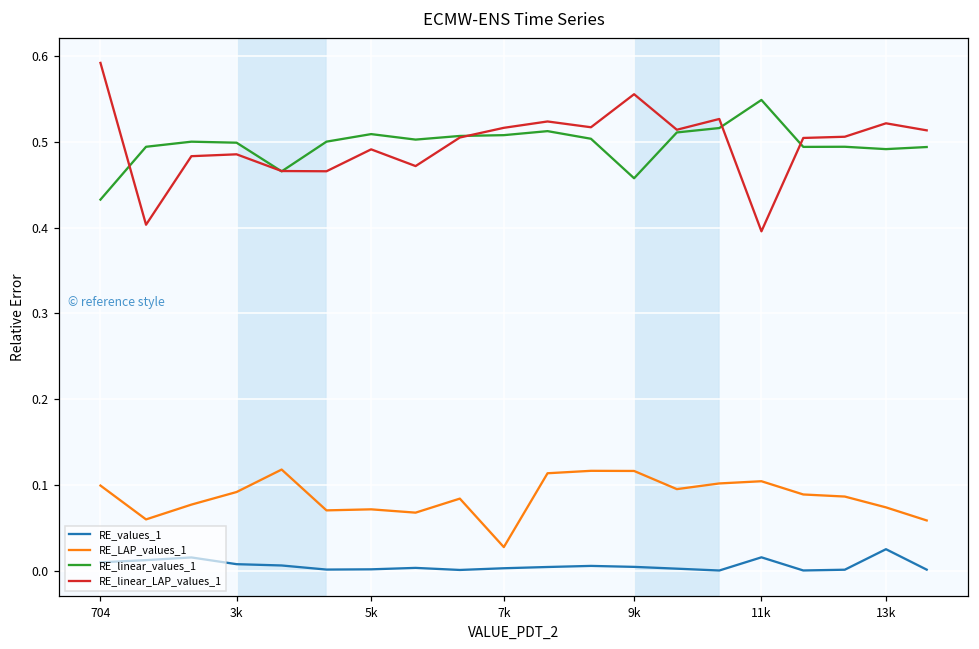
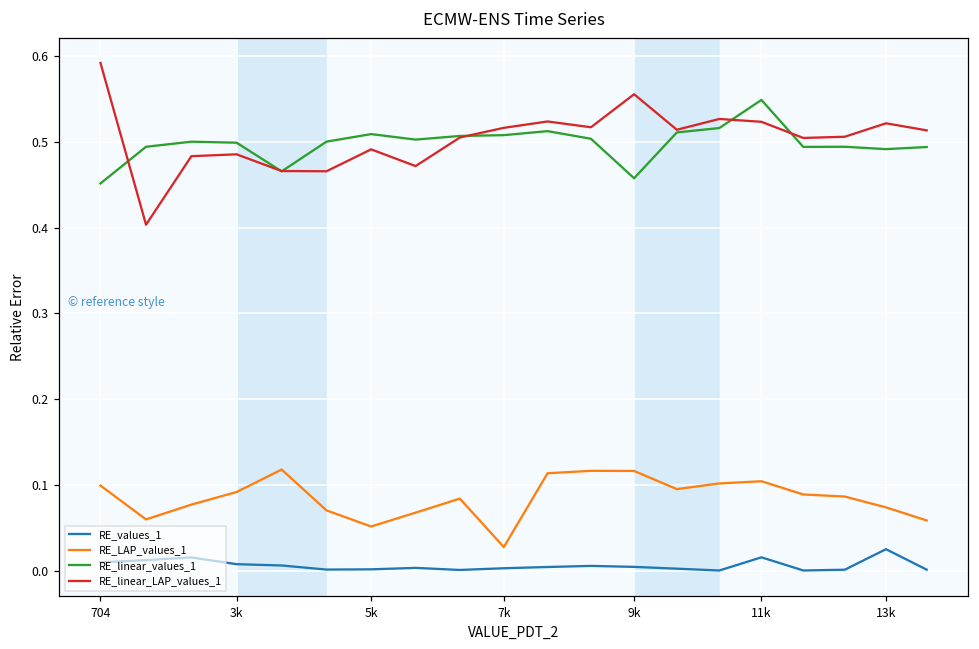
  {
    "RE_values_1": {
      "3k": 0.01,
      "5k": 0.00,
      "7k": 0.00,
      "9k": 0.01,
      "11k": 0.02,
      "13k": 0.03
    },
    "RE_LAP_values_1": {
      "704": 0.10,
      "3k": 0.09,
-     "5k": 0.07,
+     "5k": 0.05,
      "7k": 0.03,
      "9k": 0.12,
      "11k": 0.10,
      "13k": 0.07
    },
    "RE_linear_values_1": {
-     "704": 0.43,
+     "704": 0.45,
      "3k": 0.50,
      "5k": 0.51,
      "7k": 0.51,
      "9k": 0.46,
      "11k": 0.55,
      "13k": 0.49
    },
    "RE_linear_LAP_values_1": {
      "704": 0.59,
      "3k": 0.49,
      "5k": 0.49,
      "7k": 0.52,
      "9k": 0.56,
-     "11k": 0.40,
+     "11k": 0.52,
      "13k": 0.52
    }
  }
